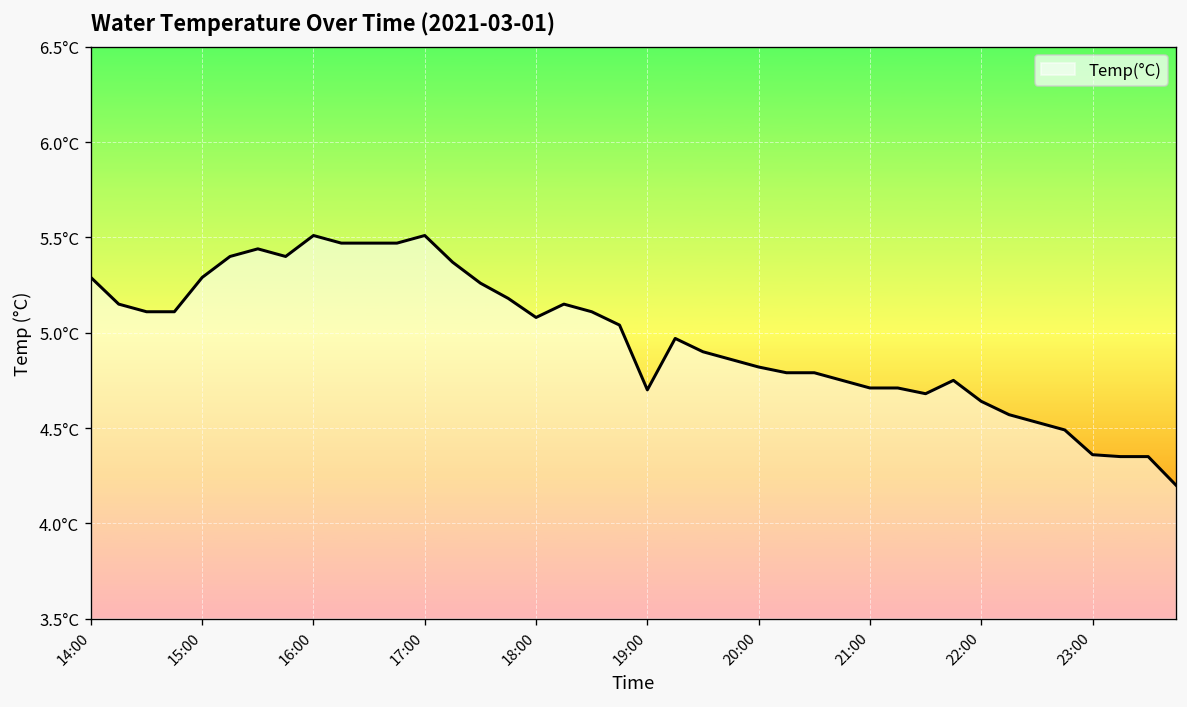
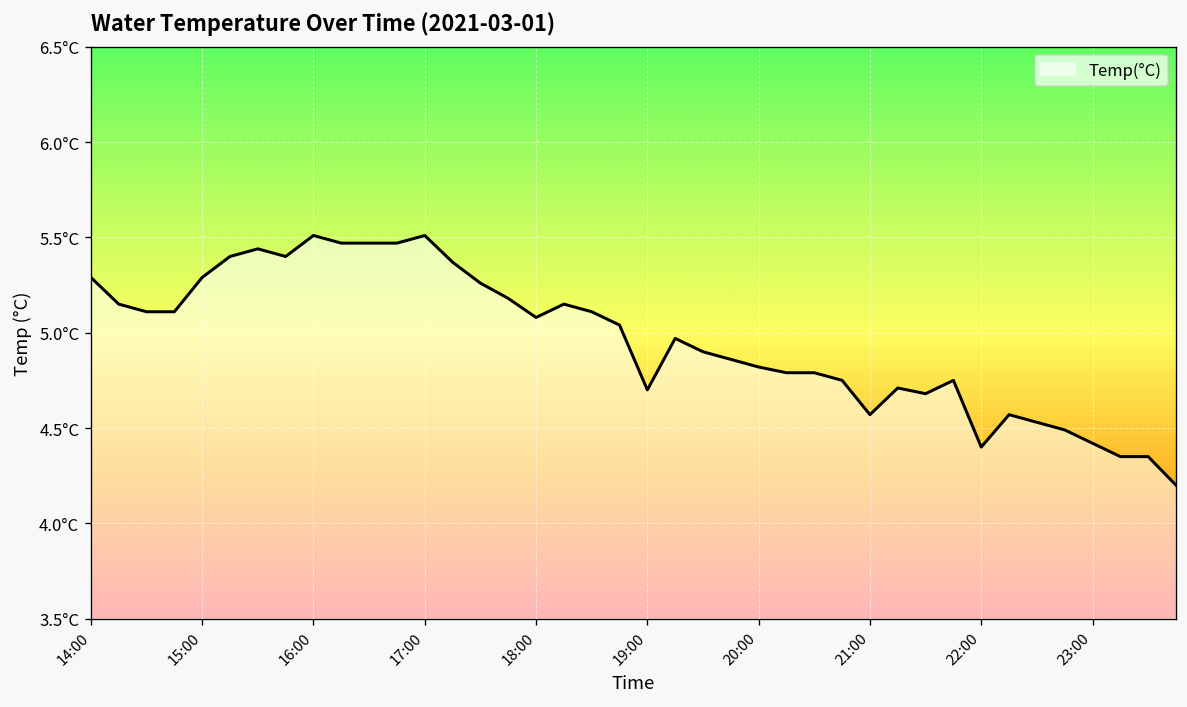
  {
    "14:00": "5.29°C",
    "15:00": "5.29°C",
    "16:00": "5.51°C",
    "17:00": "5.51°C",
    "18:00": "5.08°C",
    "19:00": "4.70°C",
    "20:00": "4.82°C",
-   "21:00": "4.71°C",
-   "22:00": "4.64°C",
-   "23:00": "4.36°C"
+   "21:00": "4.57°C",
+   "22:00": "4.40°C",
+   "23:00": "4.42°C"
  }
